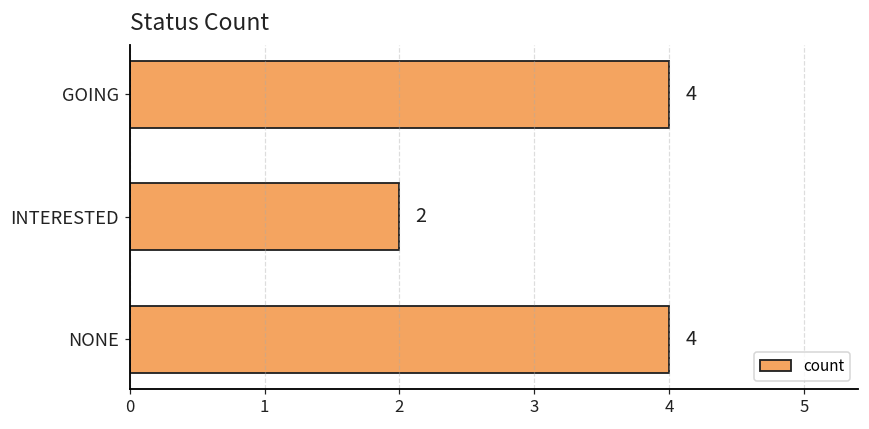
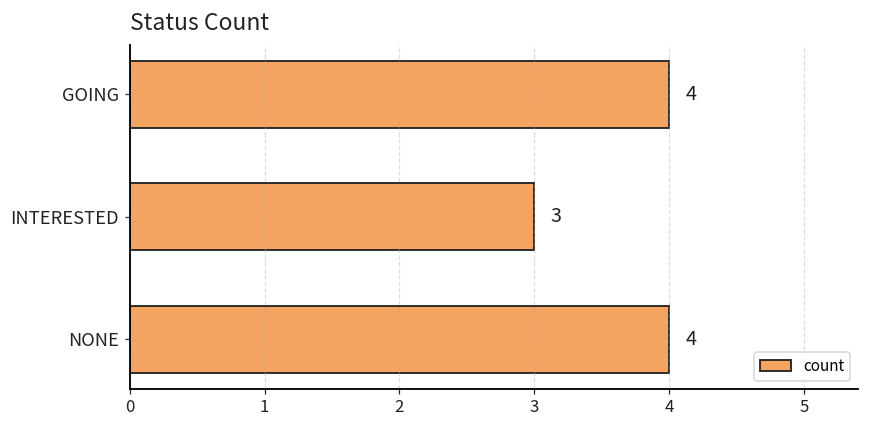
  {
    "GOING": 4,
-   "INTERESTED": 2,
+   "INTERESTED": 3,
    "NONE": 4
  }
